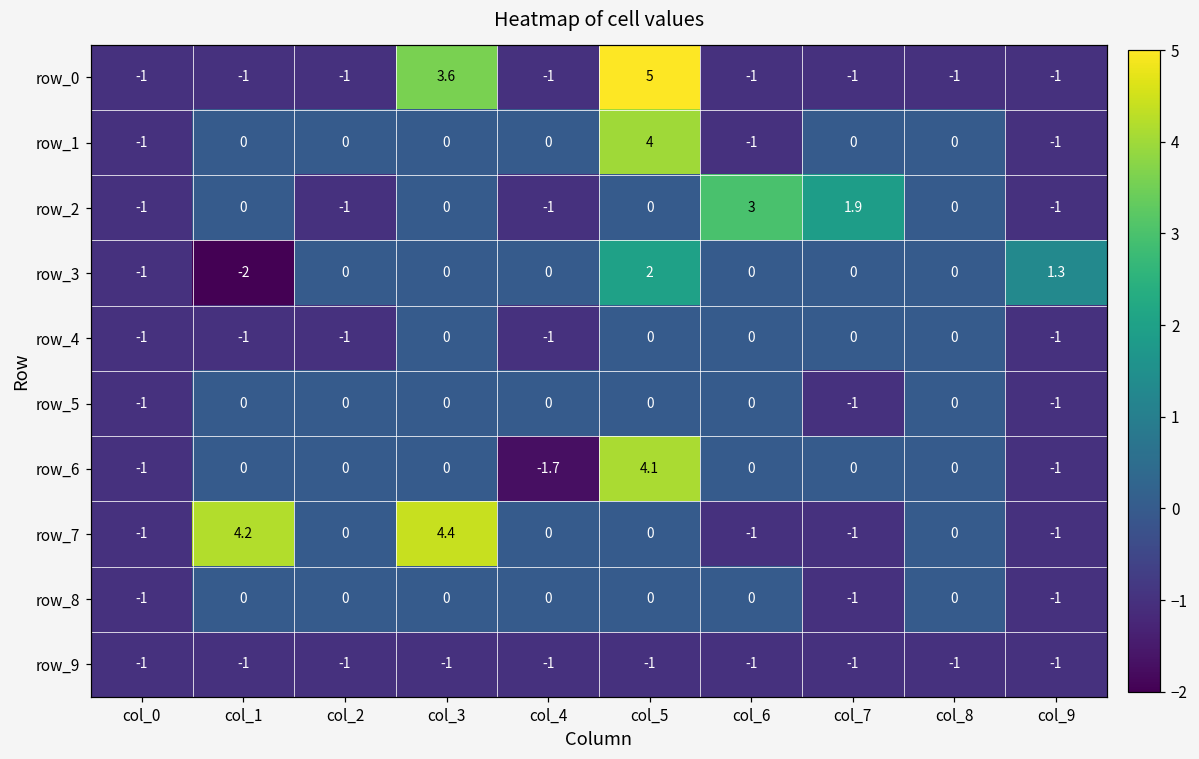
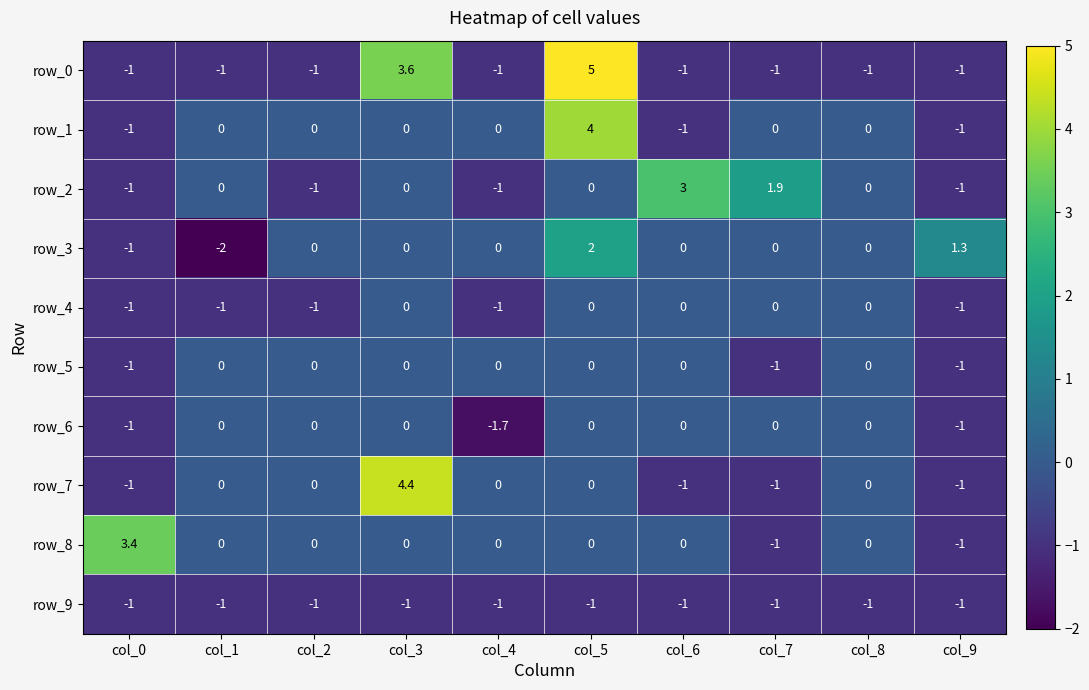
  {
    "row_0": {
      "col_0": -1,
      "col_1": -1,
      "col_2": -1,
      "col_3": 3.6,
      "col_4": -1,
      "col_5": 5,
      "col_6": -1,
      "col_7": -1,
      "col_8": -1,
      "col_9": -1
    },
    "row_1": {
      "col_0": -1,
      "col_1": 0,
      "col_2": 0,
      "col_3": 0,
      "col_4": 0,
      "col_5": 4,
      "col_6": -1,
      "col_7": 0,
      "col_8": 0,
      "col_9": -1
    },
    "row_2": {
      "col_0": -1,
      "col_1": 0,
      "col_2": -1,
      "col_3": 0,
      "col_4": -1,
      "col_5": 0,
      "col_6": 3,
      "col_7": 1.9,
      "col_8": 0,
      "col_9": -1
    },
    "row_3": {
      "col_0": -1,
      "col_1": -2,
      "col_2": 0,
      "col_3": 0,
      "col_4": 0,
      "col_5": 2,
      "col_6": 0,
      "col_7": 0,
      "col_8": 0,
      "col_9": 1.3
    },
    "row_4": {
      "col_0": -1,
      "col_1": -1,
      "col_2": -1,
      "col_3": 0,
      "col_4": -1,
      "col_5": 0,
      "col_6": 0,
      "col_7": 0,
      "col_8": 0,
      "col_9": -1
    },
    "row_5": {
      "col_0": -1,
      "col_1": 0,
      "col_2": 0,
      "col_3": 0,
      "col_4": 0,
      "col_5": 0,
      "col_6": 0,
      "col_7": -1,
      "col_8": 0,
      "col_9": -1
    },
    "row_6": {
      "col_0": -1,
      "col_1": 0,
      "col_2": 0,
      "col_3": 0,
      "col_4": -1.7,
-     "col_5": 4.1,
+     "col_5": 0,
      "col_6": 0,
      "col_7": 0,
      "col_8": 0,
      "col_9": -1
    },
    "row_7": {
      "col_0": -1,
-     "col_1": 4.2,
+     "col_1": 0,
      "col_2": 0,
      "col_3": 4.4,
      "col_4": 0,
      "col_5": 0,
      "col_6": -1,
      "col_7": -1,
      "col_8": 0,
      "col_9": -1
    },
    "row_8": {
-     "col_0": -1,
+     "col_0": 3.4,
      "col_1": 0,
      "col_2": 0,
      "col_3": 0,
      "col_4": 0,
      "col_5": 0,
      "col_6": 0,
      "col_7": -1,
      "col_8": 0,
      "col_9": -1
    },
    "row_9": {
      "col_0": -1,
      "col_1": -1,
      "col_2": -1,
      "col_3": -1,
      "col_4": -1,
      "col_5": -1,
      "col_6": -1,
      "col_7": -1,
      "col_8": -1,
      "col_9": -1
    }
  }
